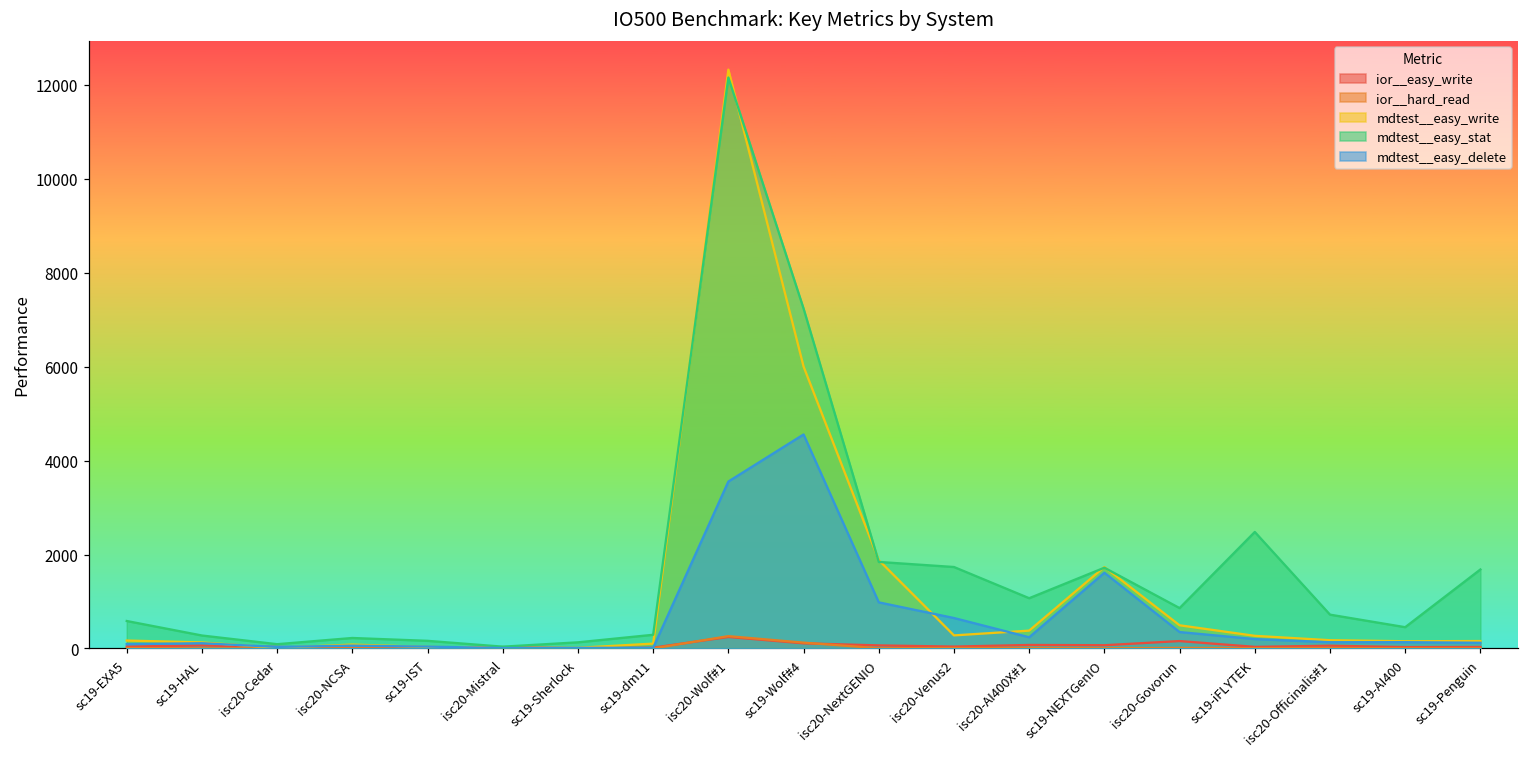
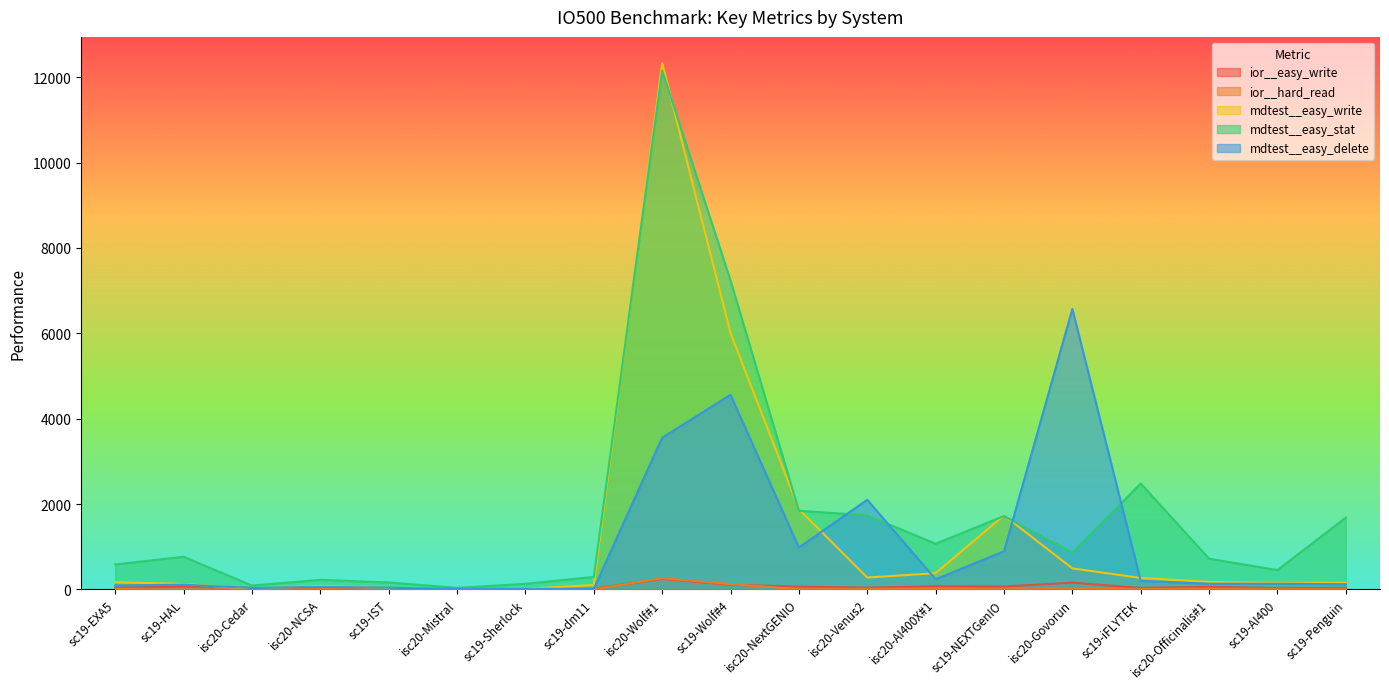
  {
    "mdtest__easy_write": {
      "sc19-EXA5": 200,
      "sc19-dm11": 100,
      "isc20-Wolf#1": 12300,
      "sc19-Wolf#4": 6000,
      "isc20-Venus2": 300,
      "isc20-AI400X#1": 400,
      "isc20-Govorun": 500,
      "sc19-iFLYTEK": 300
    },
    "mdtest__easy_stat": {
      "sc19-EXA5": 600,
-     "sc19-HAL": 300,
+     "sc19-HAL": 800,
      "isc20-NCSA": 200,
      "sc19-IST": 200,
      "sc19-Sherlock": 100,
      "sc19-dm11": 300,
      "isc20-Wolf#1": 12200,
      "sc19-Wolf#4": 7200,
      "isc20-Venus2": 1700,
      "isc20-AI400X#1": 1100,
      "isc20-Govorun": 900,
      "sc19-iFLYTEK": 2500,
      "isc20-Officinalis#1": 700,
      "sc19-AI400": 500,
      "sc19-Penguin": 1700
    },
    "mdtest__easy_delete": {
      "isc20-Wolf#1": 3600,
      "sc19-Wolf#4": 4600,
      "isc20-NextGENIO": 1000,
-     "isc20-Venus2": 600,
+     "isc20-Venus2": 2100,
      "isc20-AI400X#1": 200,
-     "sc19-NEXTGenIO": 1600,
-     "isc20-Govorun": 300,
+     "sc19-NEXTGenIO": 900,
+     "isc20-Govorun": 6600,
      "sc19-iFLYTEK": 200
    }
  }
